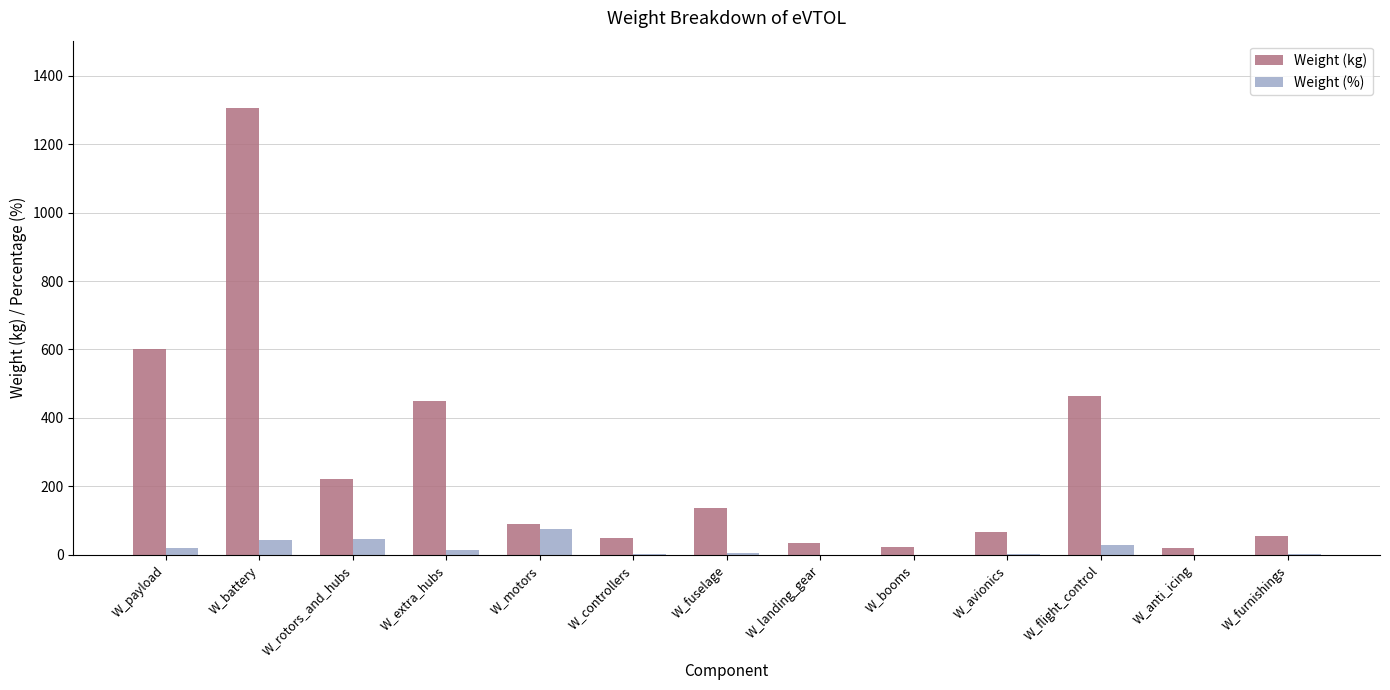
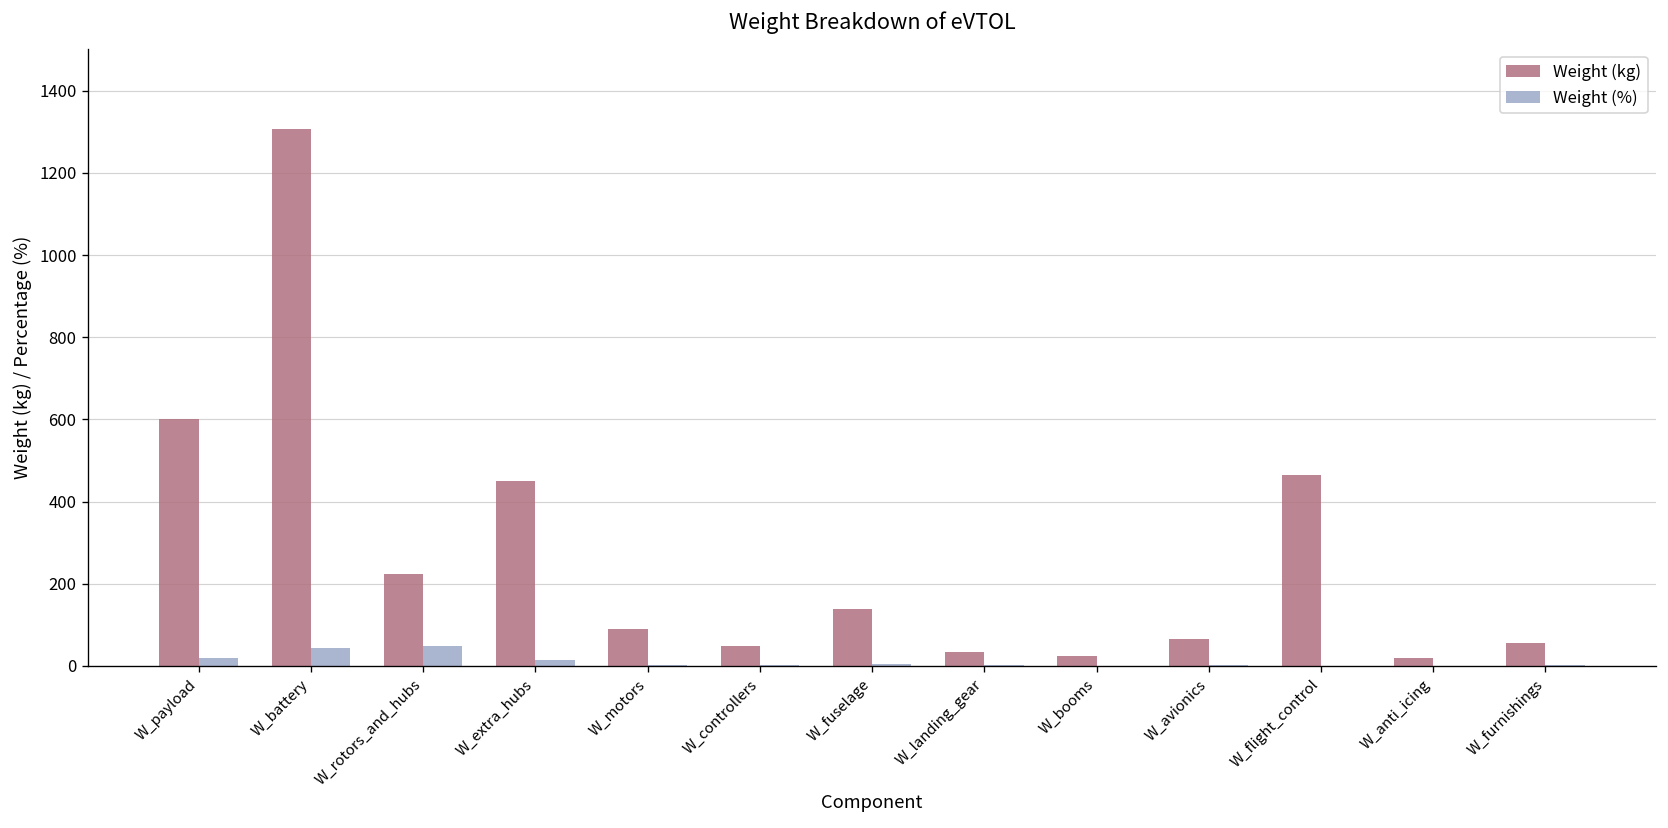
  {
    "Weight (kg)": {
      "W_payload": 600,
      "W_battery": 1310,
      "W_rotors_and_hubs": 220,
      "W_extra_hubs": 450,
      "W_motors": 90,
      "W_controllers": 50,
      "W_fuselage": 140,
      "W_landing_gear": 30,
      "W_booms": 20,
      "W_avionics": 70,
      "W_flight_control": 470,
      "W_anti_icing": 20,
      "W_furnishings": 60
    },
    "Weight (%)": {
      "W_payload": 20,
      "W_battery": 40,
      "W_rotors_and_hubs": 50,
      "W_extra_hubs": 10,
-     "W_motors": 80,
-     "W_flight_control": 30
+     "W_motors": 0,
+     "W_flight_control": 0
    }
  }
